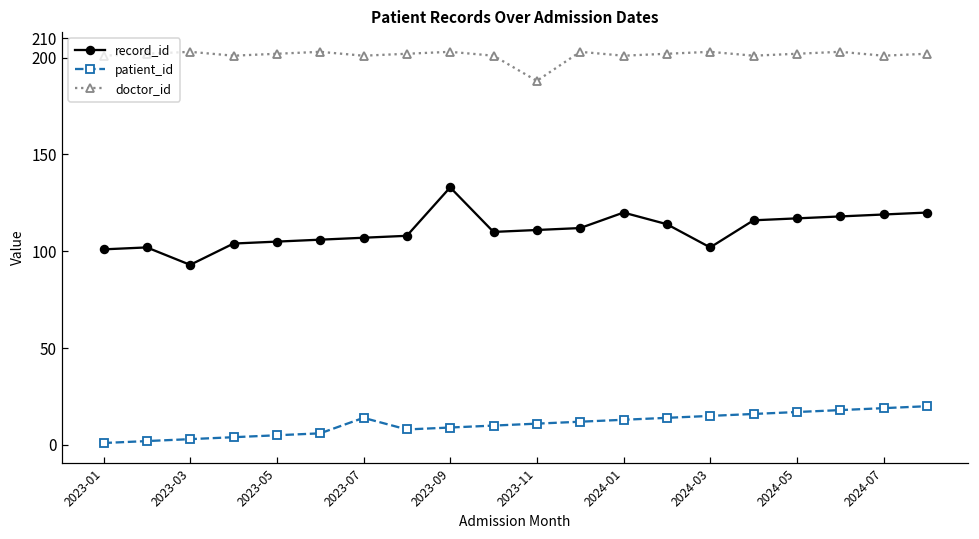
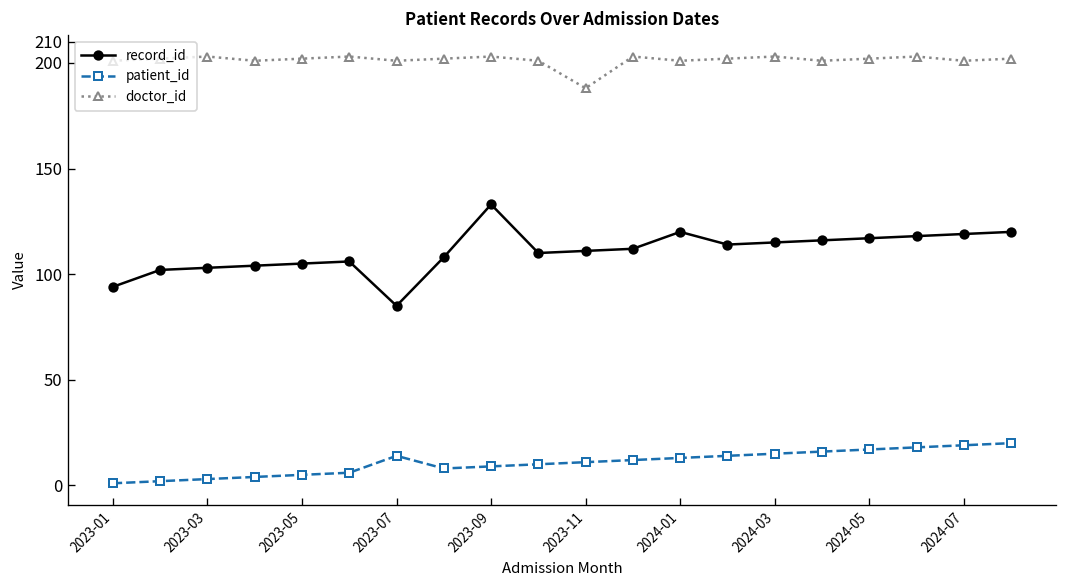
  {
    "record_id": {
-     "2023-01": 101,
-     "2023-03": 93,
+     "2023-01": 94,
+     "2023-03": 103,
      "2023-05": 105,
-     "2023-07": 107,
+     "2023-07": 85,
      "2023-09": 133,
      "2023-11": 111,
      "2024-01": 120,
-     "2024-03": 102,
+     "2024-03": 115,
      "2024-05": 117,
      "2024-07": 119
    },
    "patient_id": {
      "2023-01": 1,
      "2023-03": 3,
      "2023-05": 5,
      "2023-07": 14,
      "2023-09": 9,
      "2023-11": 11,
      "2024-01": 13,
      "2024-03": 15,
      "2024-05": 17,
      "2024-07": 19
    },
    "doctor_id": {
      "2023-03": 203,
      "2023-05": 202,
      "2023-07": 201,
      "2023-09": 203,
      "2023-11": 188,
      "2024-01": 201,
      "2024-03": 203,
      "2024-05": 202,
      "2024-07": 201
    }
  }
